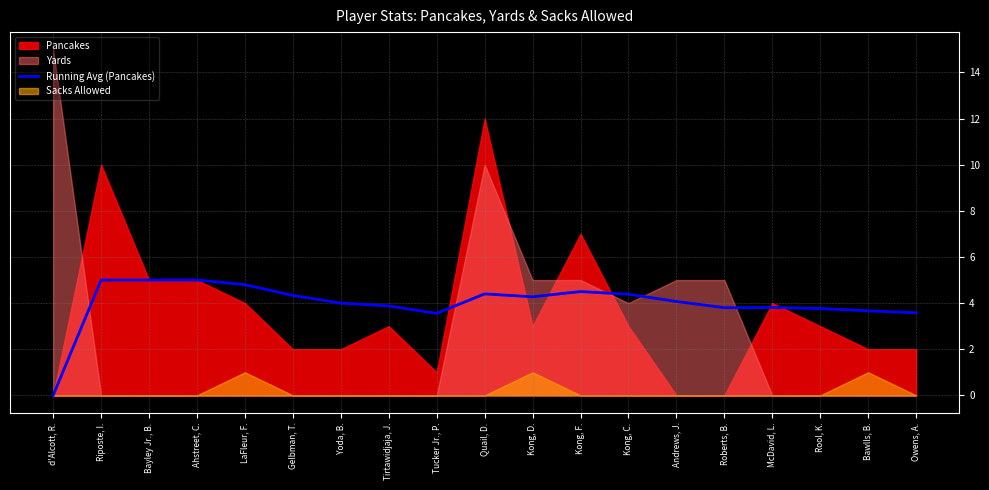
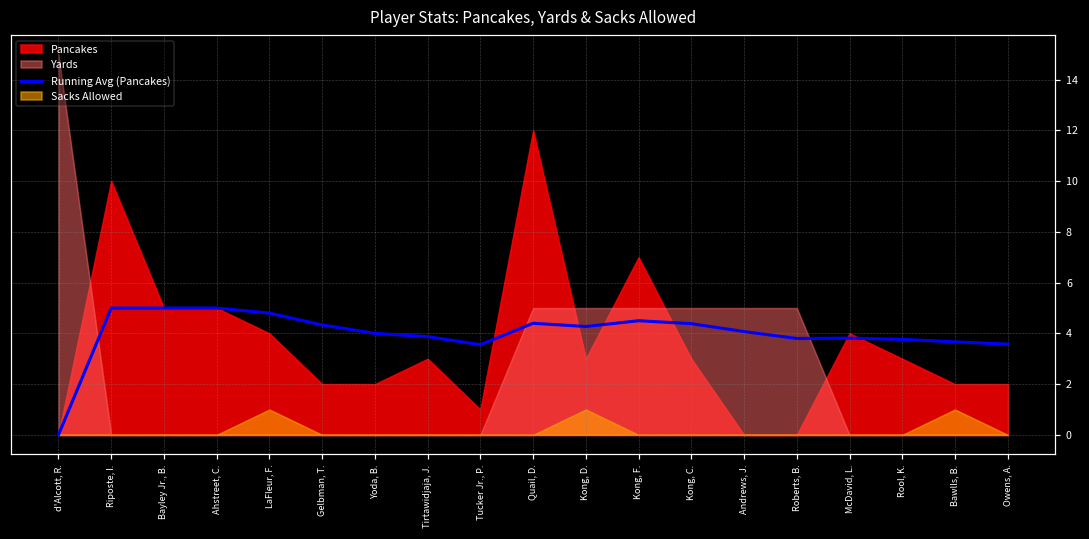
  {
    "Running Avg (Pancakes)": {
      "Riposte, I.": 5,
      "LaFleur, F.": 4.8,
      "Gelbman, T.": 4.3,
      "Yoda, B.": 4,
      "Tirtawidjaja, J.": 3.9,
      "Tucker Jr., P.": 3.6,
      "Quail, D.": 4.4,
      "Kong, D.": 4.3,
      "Kong, F.": 4.5,
      "Kong, C.": 4.4,
      "Andrews, J.": 4,
      "Roberts, B.": 3.8,
      "McDavid, L.": 3.8,
      "Rool, K.": 3.8,
      "Bawlls, B.": 3.7,
      "Owens, A.": 3.6
    },
    "Pancakes": {
      "Riposte, I.": 10,
      "LaFleur, F.": 4,
      "Gelbman, T.": 2,
      "Yoda, B.": 2,
      "Tirtawidjaja, J.": 3,
      "Tucker Jr., P.": 1,
      "Quail, D.": 12,
      "Kong, D.": 3,
      "Kong, F.": 7,
      "Kong, C.": 3,
      "McDavid, L.": 4,
      "Rool, K.": 3,
      "Bawlls, B.": 2,
      "Owens, A.": 2
    },
    "Yards": {
      "LaFleur, F.": 0,
-     "Quail, D.": 10,
+     "Quail, D.": 5,
      "Kong, D.": 5,
      "Kong, F.": 5,
-     "Kong, C.": 4,
+     "Kong, C.": 5,
      "Andrews, J.": 5,
      "Roberts, B.": 5,
      "Bawlls, B.": 0
    },
    "Sacks Allowed": {
      "LaFleur, F.": 1,
      "Quail, D.": 0,
      "Kong, D.": 1,
      "Kong, F.": 0,
      "Kong, C.": 0,
      "Bawlls, B.": 1
    }
  }
